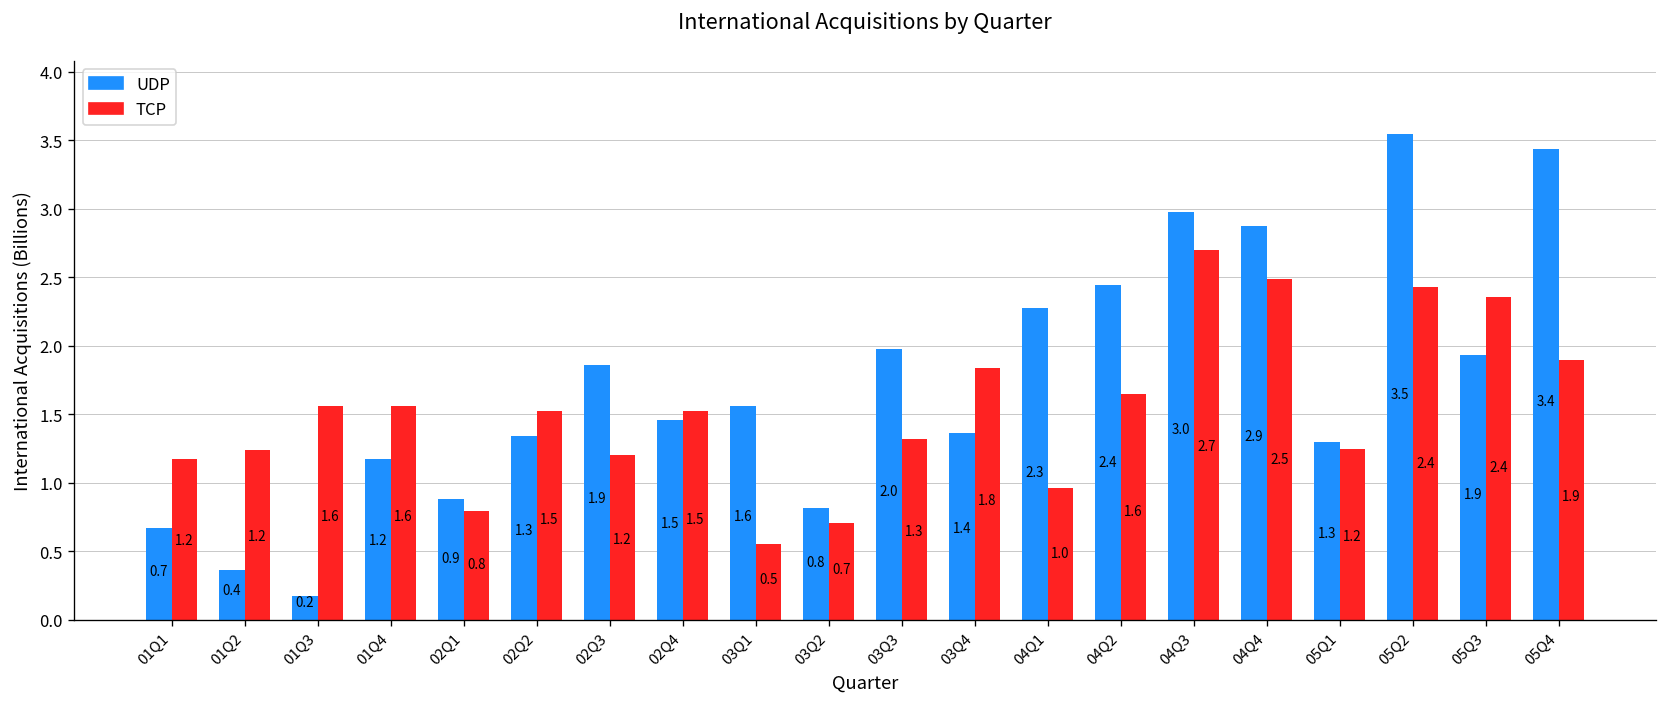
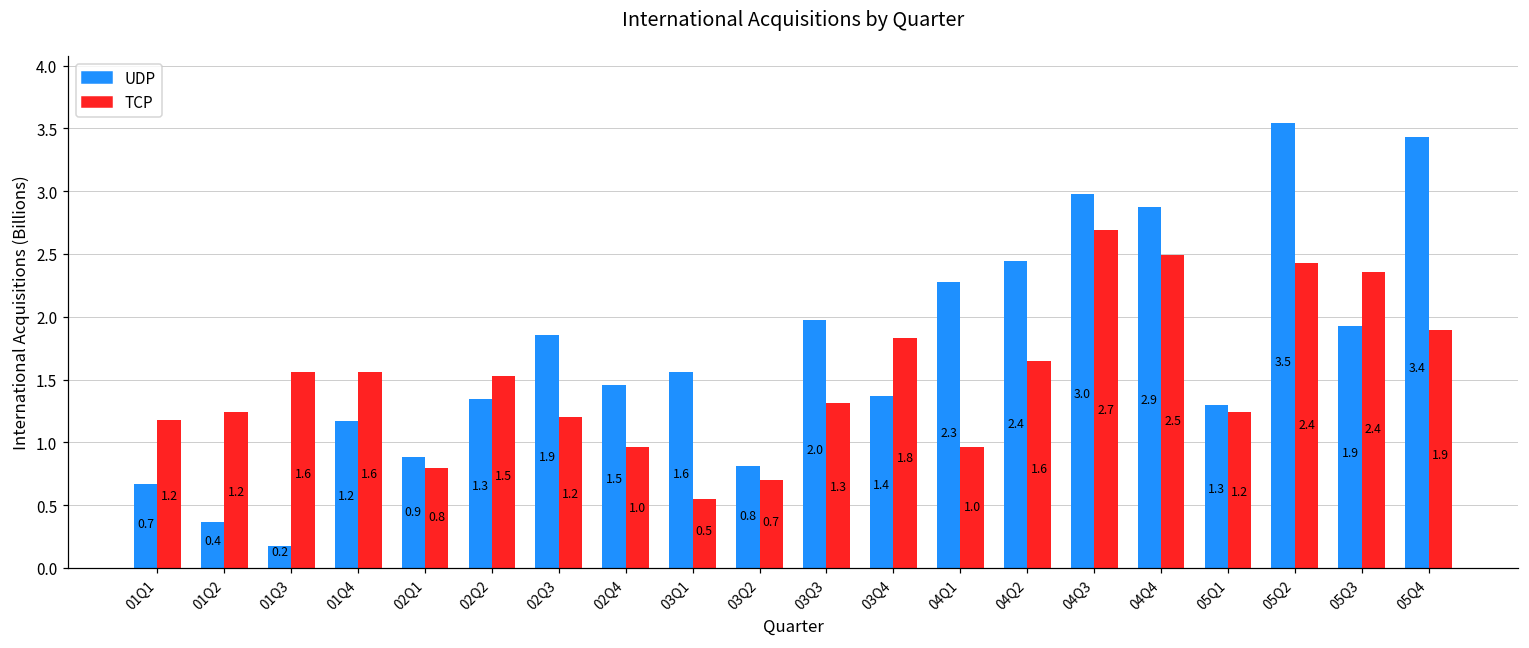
  {
    "UDP": {
      "01Q1": 0.7,
      "01Q2": 0.4,
      "01Q3": 0.2,
      "01Q4": 1.2,
      "02Q1": 0.9,
      "02Q2": 1.3,
      "02Q3": 1.9,
      "02Q4": 1.5,
      "03Q1": 1.6,
      "03Q2": 0.8,
      "03Q3": 2.0,
      "03Q4": 1.4,
      "04Q1": 2.3,
      "04Q2": 2.4,
      "04Q3": 3.0,
      "04Q4": 2.9,
      "05Q1": 1.3,
      "05Q2": 3.5,
      "05Q3": 1.9,
      "05Q4": 3.4
    },
    "TCP": {
      "01Q1": 1.2,
      "01Q2": 1.2,
      "01Q3": 1.6,
      "01Q4": 1.6,
      "02Q1": 0.8,
      "02Q2": 1.5,
      "02Q3": 1.2,
-     "02Q4": 1.5,
+     "02Q4": 1.0,
      "03Q1": 0.5,
      "03Q2": 0.7,
      "03Q3": 1.3,
      "03Q4": 1.8,
      "04Q1": 1.0,
      "04Q2": 1.6,
      "04Q3": 2.7,
      "04Q4": 2.5,
      "05Q1": 1.2,
      "05Q2": 2.4,
      "05Q3": 2.4,
      "05Q4": 1.9
    }
  }
